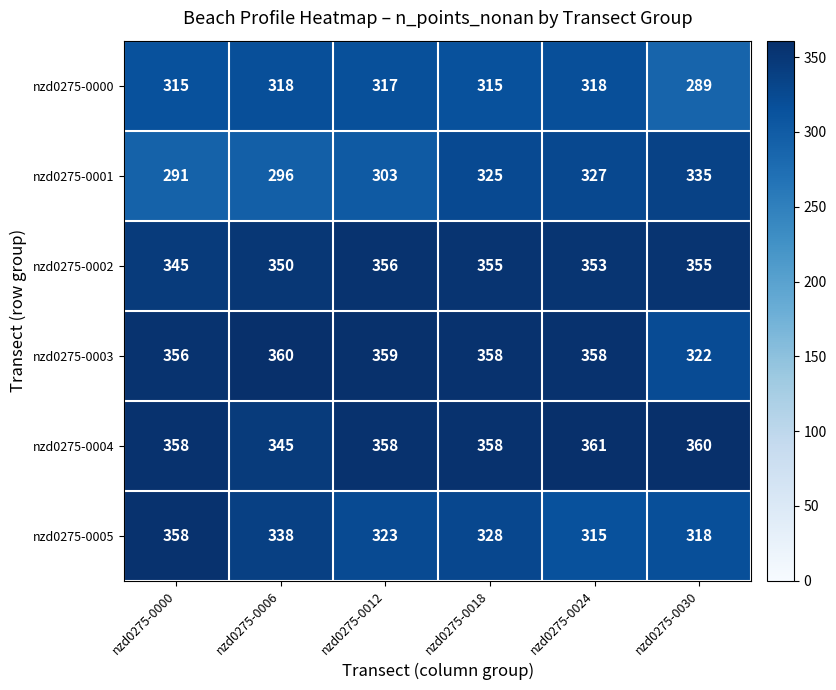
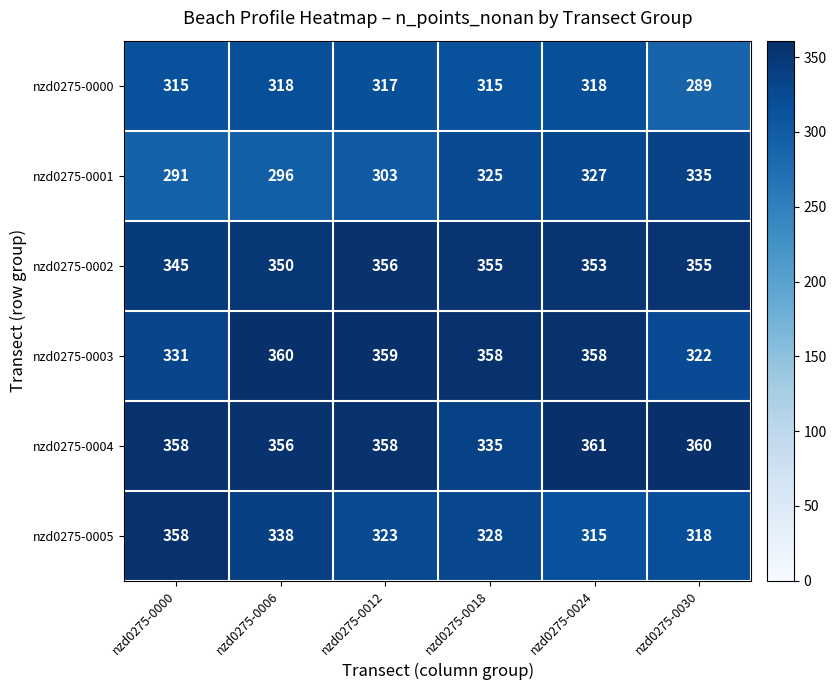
  {
    "nzd0275-0000": {
      "nzd0275-0000": 315,
      "nzd0275-0006": 318,
      "nzd0275-0012": 317,
      "nzd0275-0018": 315,
      "nzd0275-0024": 318,
      "nzd0275-0030": 289
    },
    "nzd0275-0001": {
      "nzd0275-0000": 291,
      "nzd0275-0006": 296,
      "nzd0275-0012": 303,
      "nzd0275-0018": 325,
      "nzd0275-0024": 327,
      "nzd0275-0030": 335
    },
    "nzd0275-0002": {
      "nzd0275-0000": 345,
      "nzd0275-0006": 350,
      "nzd0275-0012": 356,
      "nzd0275-0018": 355,
      "nzd0275-0024": 353,
      "nzd0275-0030": 355
    },
    "nzd0275-0003": {
-     "nzd0275-0000": 356,
+     "nzd0275-0000": 331,
      "nzd0275-0006": 360,
      "nzd0275-0012": 359,
      "nzd0275-0018": 358,
      "nzd0275-0024": 358,
      "nzd0275-0030": 322
    },
    "nzd0275-0004": {
      "nzd0275-0000": 358,
-     "nzd0275-0006": 345,
+     "nzd0275-0006": 356,
      "nzd0275-0012": 358,
-     "nzd0275-0018": 358,
+     "nzd0275-0018": 335,
      "nzd0275-0024": 361,
      "nzd0275-0030": 360
    },
    "nzd0275-0005": {
      "nzd0275-0000": 358,
      "nzd0275-0006": 338,
      "nzd0275-0012": 323,
      "nzd0275-0018": 328,
      "nzd0275-0024": 315,
      "nzd0275-0030": 318
    }
  }
